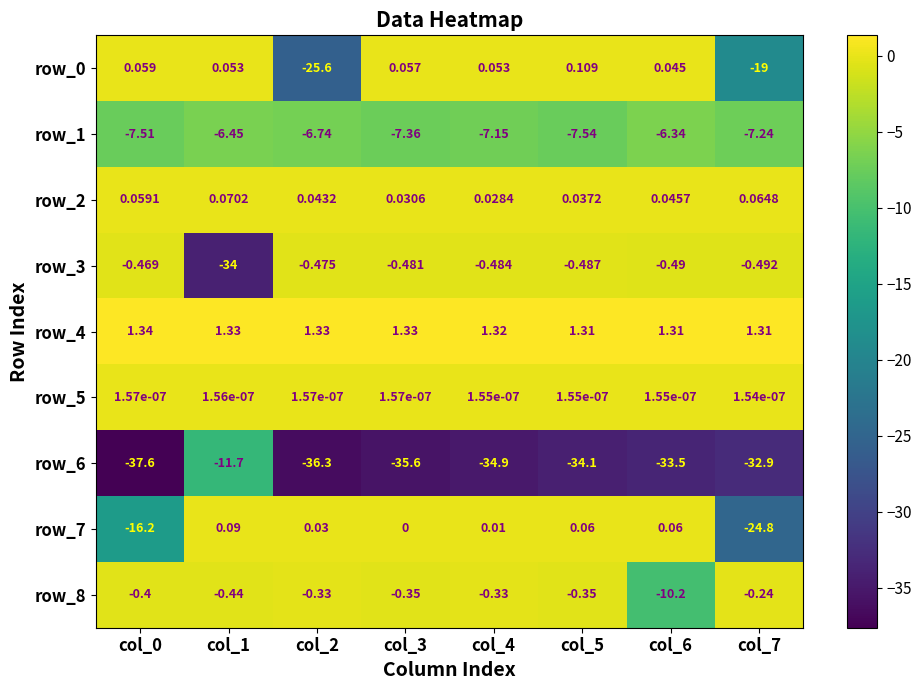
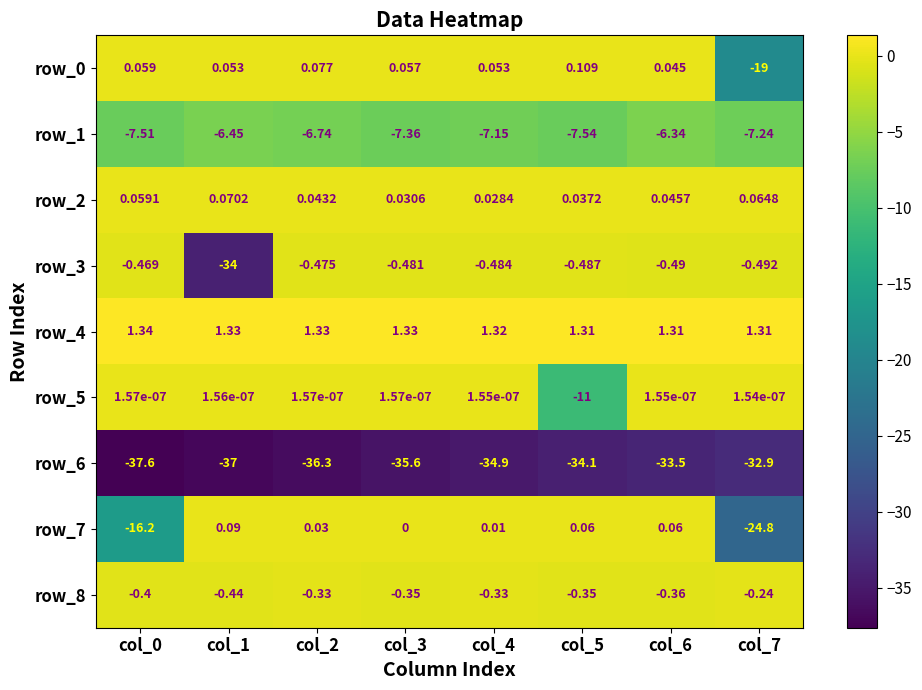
  {
    "row_0": {
      "col_0": "0.059",
      "col_1": "0.053",
-     "col_2": "-25.6",
+     "col_2": "0.077",
      "col_3": "0.057",
      "col_4": "0.053",
      "col_5": "0.109",
      "col_6": "0.045",
      "col_7": "-19"
    },
    "row_1": {
      "col_0": "-7.51",
      "col_1": "-6.45",
      "col_2": "-6.74",
      "col_3": "-7.36",
      "col_4": "-7.15",
      "col_5": "-7.54",
      "col_6": "-6.34",
      "col_7": "-7.24"
    },
    "row_2": {
      "col_0": "0.0591",
      "col_1": "0.0702",
      "col_2": "0.0432",
      "col_3": "0.0306",
      "col_4": "0.0284",
      "col_5": "0.0372",
      "col_6": "0.0457",
      "col_7": "0.0648"
    },
    "row_3": {
      "col_0": "-0.469",
      "col_1": "-34",
      "col_2": "-0.475",
      "col_3": "-0.481",
      "col_4": "-0.484",
      "col_5": "-0.487",
      "col_6": "-0.49",
      "col_7": "-0.492"
    },
    "row_4": {
      "col_0": "1.34",
      "col_1": "1.33",
      "col_2": "1.33",
      "col_3": "1.33",
      "col_4": "1.32",
      "col_5": "1.31",
      "col_6": "1.31",
      "col_7": "1.31"
    },
    "row_5": {
      "col_0": "1.57e-07",
      "col_1": "1.56e-07",
      "col_2": "1.57e-07",
      "col_3": "1.57e-07",
      "col_4": "1.55e-07",
-     "col_5": "1.55e-07",
+     "col_5": "-11",
      "col_6": "1.55e-07",
      "col_7": "1.54e-07"
    },
    "row_6": {
      "col_0": "-37.6",
-     "col_1": "-11.7",
+     "col_1": "-37",
      "col_2": "-36.3",
      "col_3": "-35.6",
      "col_4": "-34.9",
      "col_5": "-34.1",
      "col_6": "-33.5",
      "col_7": "-32.9"
    },
    "row_7": {
      "col_0": "-16.2",
      "col_1": "0.09",
      "col_2": "0.03",
      "col_3": "0",
      "col_4": "0.01",
      "col_5": "0.06",
      "col_6": "0.06",
      "col_7": "-24.8"
    },
    "row_8": {
      "col_0": "-0.4",
      "col_1": "-0.44",
      "col_2": "-0.33",
      "col_3": "-0.35",
      "col_4": "-0.33",
      "col_5": "-0.35",
-     "col_6": "-10.2",
+     "col_6": "-0.36",
      "col_7": "-0.24"
    }
  }
